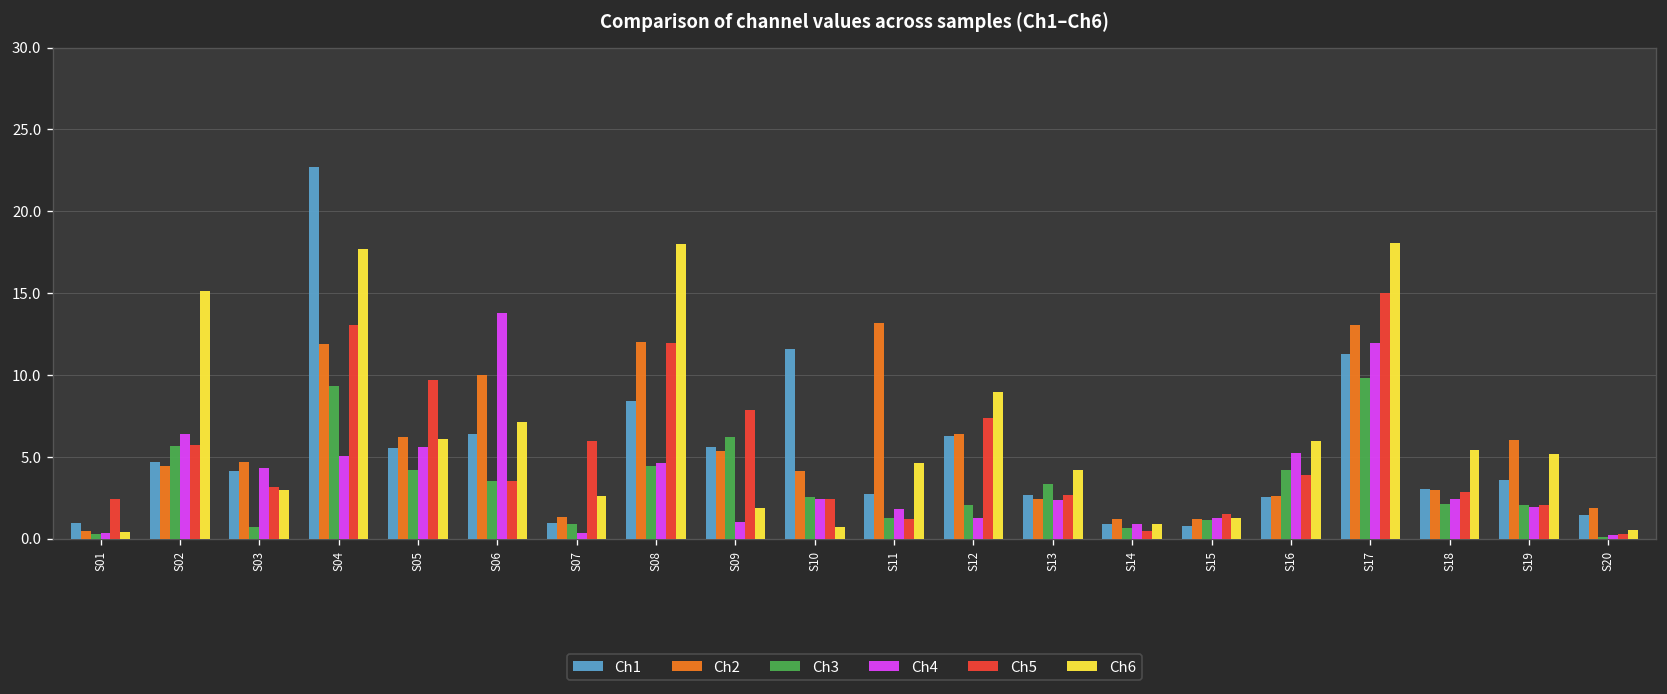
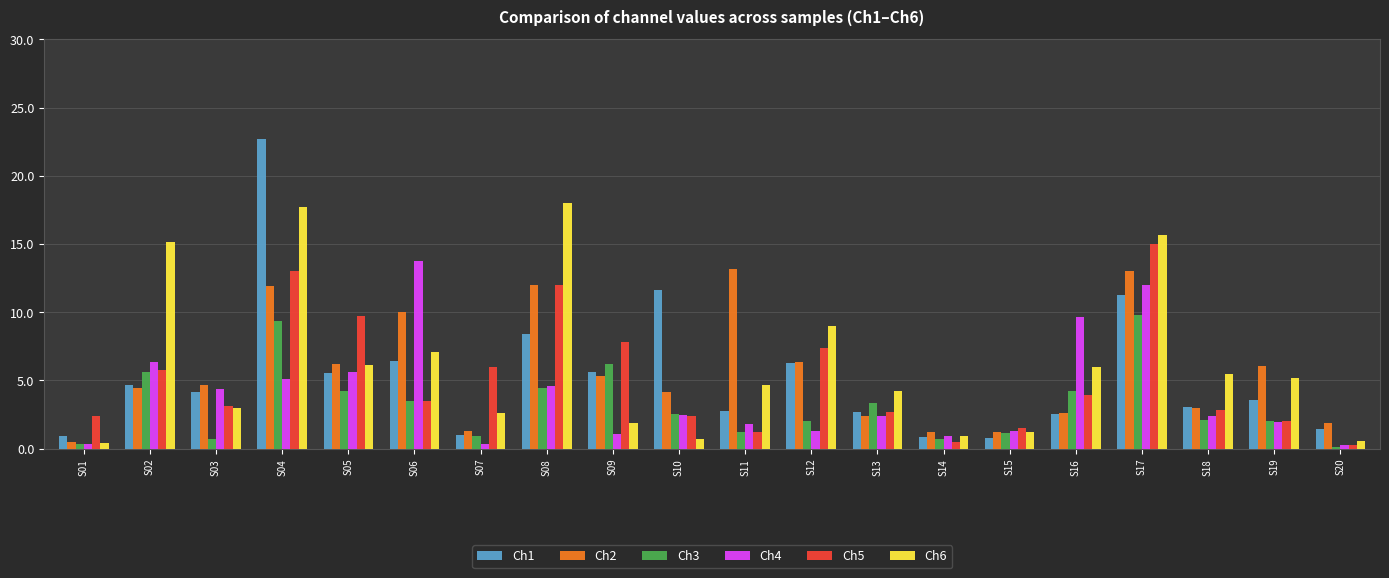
  {
    "Ch1": {
      "S01": 1.0,
      "S02": 4.7,
      "S03": 4.2,
      "S04": 22.7,
      "S05": 5.6,
      "S06": 6.4,
      "S07": 1.0,
      "S08": 8.4,
      "S09": 5.6,
      "S10": 11.6,
      "S11": 2.8,
      "S12": 6.3,
      "S13": 2.7,
      "S14": 0.9,
      "S15": 0.8,
      "S16": 2.5,
      "S17": 11.3,
      "S18": 3.0,
      "S19": 3.6,
      "S20": 1.4
    },
    "Ch2": {
      "S01": 0.5,
      "S02": 4.5,
      "S03": 4.7,
      "S04": 11.9,
      "S05": 6.2,
      "S06": 10.0,
      "S07": 1.3,
      "S08": 12.0,
      "S09": 5.3,
      "S10": 4.1,
      "S11": 13.2,
      "S12": 6.4,
      "S13": 2.4,
      "S14": 1.2,
      "S15": 1.2,
      "S16": 2.6,
      "S17": 13.1,
      "S18": 3.0,
      "S19": 6.0,
      "S20": 1.9
    },
    "Ch3": {
      "S01": 0.3,
      "S02": 5.6,
      "S03": 0.7,
      "S04": 9.4,
      "S05": 4.2,
      "S06": 3.5,
      "S07": 0.9,
      "S08": 4.5,
      "S09": 6.2,
      "S10": 2.6,
      "S11": 1.3,
      "S12": 2.1,
      "S13": 3.3,
      "S14": 0.7,
      "S15": 1.1,
      "S16": 4.2,
      "S17": 9.8,
      "S18": 2.1,
      "S19": 2.1
    },
    "Ch4": {
      "S01": 0.3,
      "S02": 6.4,
      "S03": 4.3,
      "S04": 5.1,
      "S05": 5.6,
      "S06": 13.8,
      "S07": 0.4,
      "S08": 4.6,
      "S09": 1.0,
      "S10": 2.4,
      "S11": 1.8,
      "S12": 1.3,
      "S13": 2.4,
      "S14": 0.9,
      "S15": 1.3,
-     "S16": 5.2,
+     "S16": 9.7,
      "S17": 12.0,
      "S18": 2.4,
      "S19": 2.0,
      "S20": 0.2
    },
    "Ch5": {
      "S01": 2.4,
      "S02": 5.7,
      "S03": 3.2,
      "S04": 13.0,
      "S05": 9.7,
      "S06": 3.5,
      "S07": 6.0,
      "S08": 12.0,
      "S09": 7.8,
      "S10": 2.4,
      "S11": 1.2,
      "S12": 7.4,
      "S13": 2.7,
      "S14": 0.5,
      "S15": 1.5,
      "S16": 3.9,
      "S17": 15.0,
      "S18": 2.8,
      "S19": 2.0,
      "S20": 0.3
    },
    "Ch6": {
      "S01": 0.4,
      "S02": 15.1,
      "S03": 3.0,
      "S04": 17.7,
      "S05": 6.1,
      "S06": 7.1,
      "S07": 2.6,
      "S08": 18.0,
      "S09": 1.9,
      "S10": 0.7,
      "S11": 4.6,
      "S12": 9.0,
      "S13": 4.2,
      "S14": 0.9,
      "S15": 1.2,
      "S16": 6.0,
-     "S17": 18.0,
+     "S17": 15.7,
      "S18": 5.5,
      "S19": 5.2,
      "S20": 0.6
    }
  }
